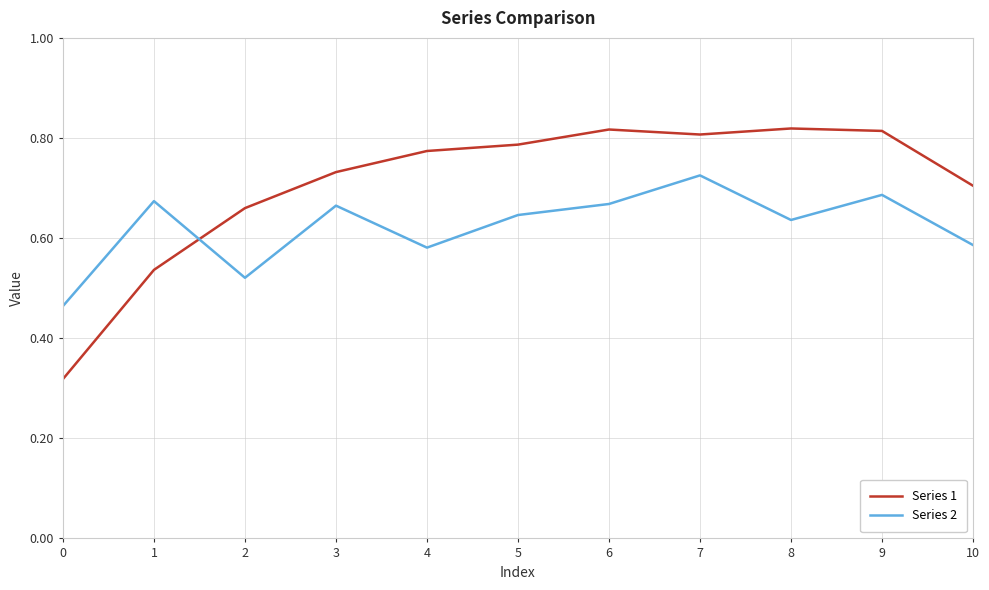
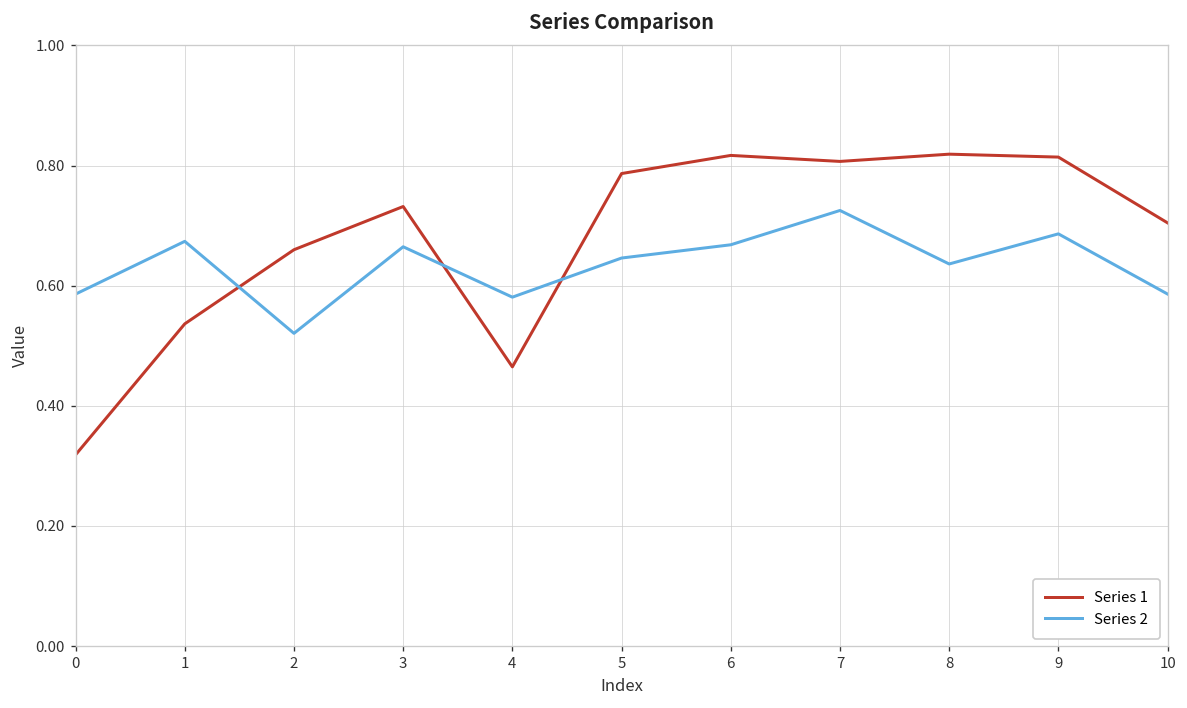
  {
    "Series 1": {
      "0": 0.32,
      "1": 0.54,
      "2": 0.66,
      "3": 0.73,
-     "4": 0.77,
+     "4": 0.46,
      "5": 0.79,
      "6": 0.82,
      "7": 0.81,
      "8": 0.82,
      "9": 0.81,
      "10": 0.70
    },
    "Series 2": {
-     "0": 0.46,
+     "0": 0.59,
      "1": 0.67,
      "2": 0.52,
      "3": 0.66,
      "4": 0.58,
      "5": 0.65,
      "6": 0.67,
      "7": 0.73,
      "8": 0.64,
      "9": 0.69,
      "10": 0.59
    }
  }
